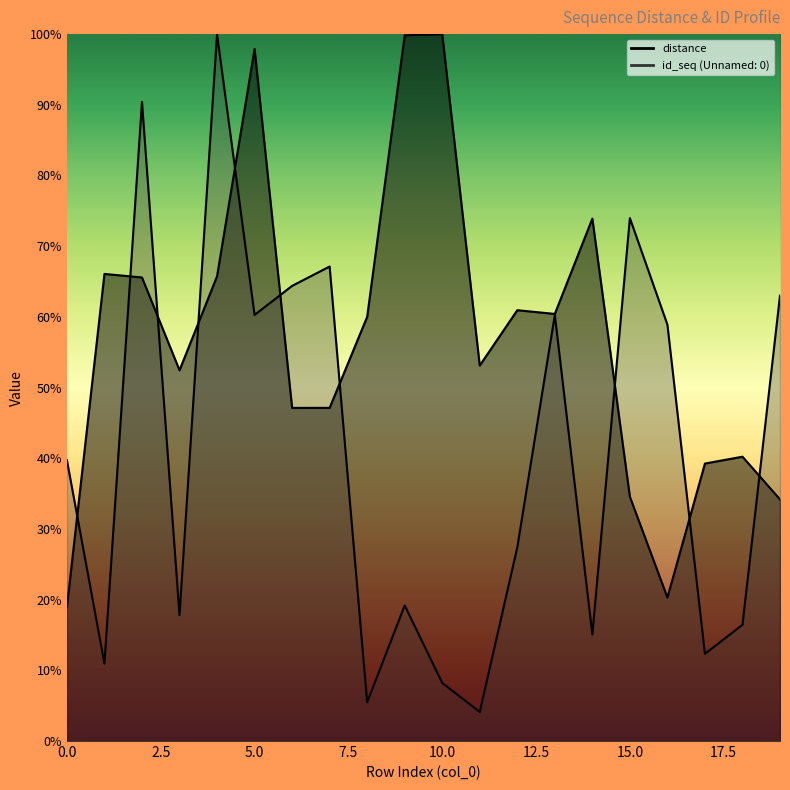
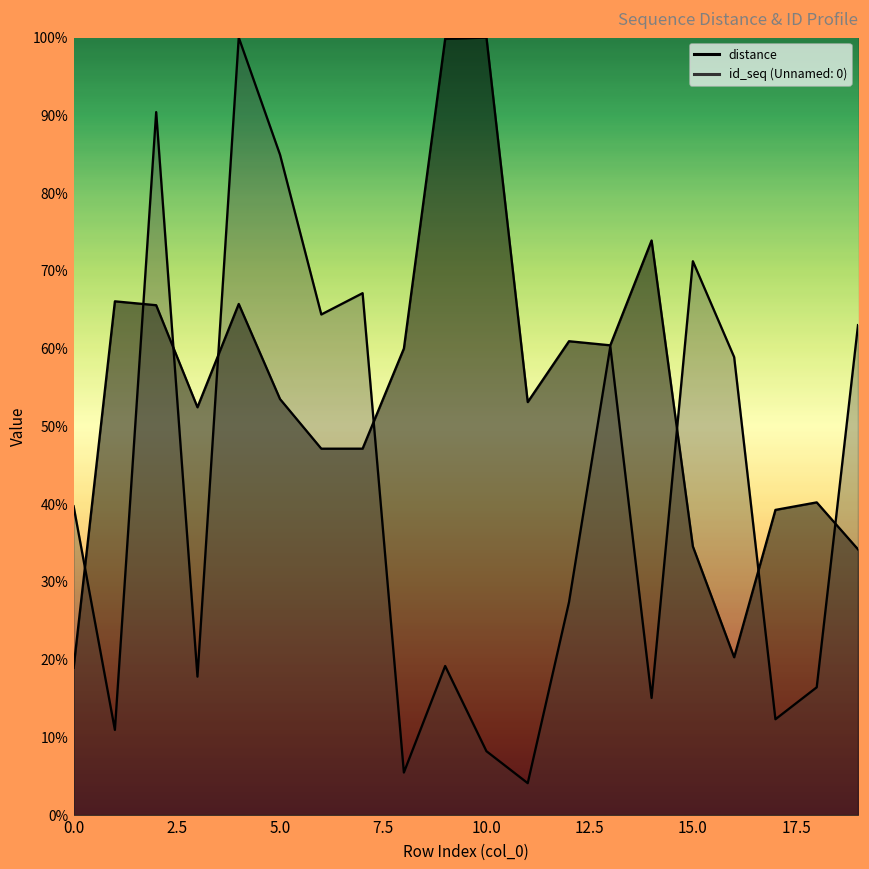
  {
    "distance": {
      "0.0": "19%",
-     "5.0": "98%",
+     "5.0": "54%",
      "10.0": "100%",
      "15.0": "35%"
    },
    "id_seq (Unnamed: 0)": {
      "0.0": "40%",
-     "5.0": "60%",
+     "5.0": "85%",
      "10.0": "8%",
-     "15.0": "74%"
+     "15.0": "71%"
    }
  }
